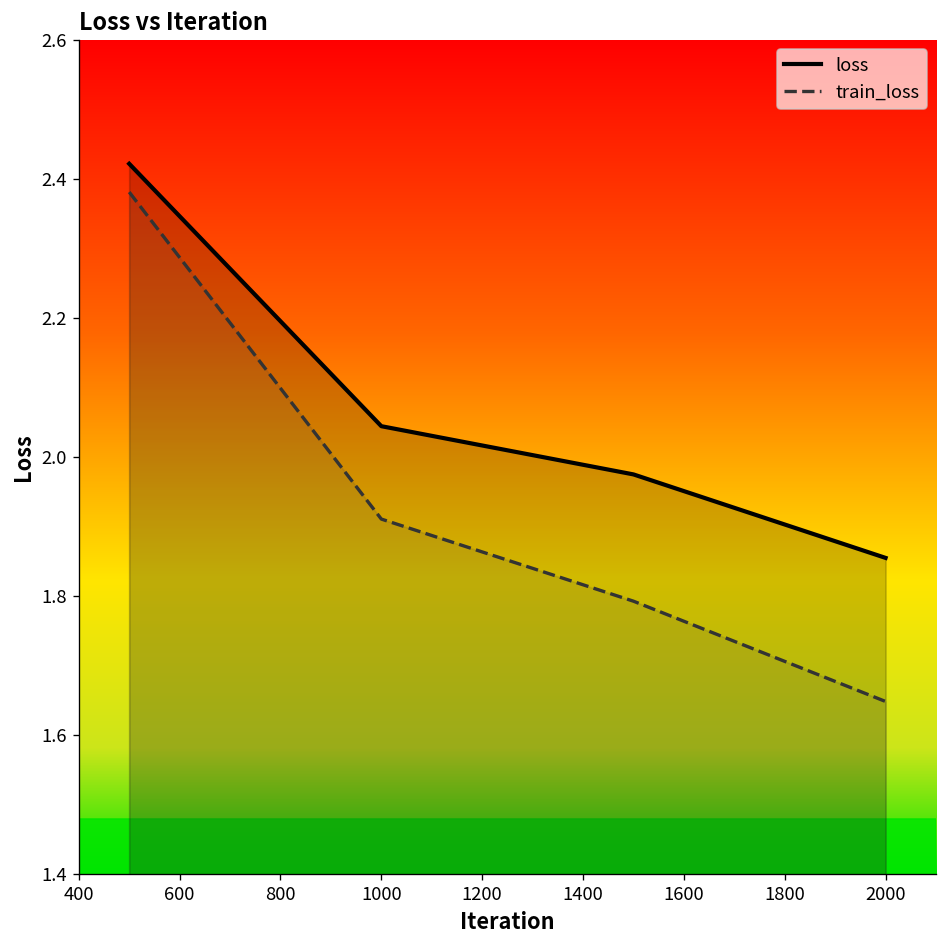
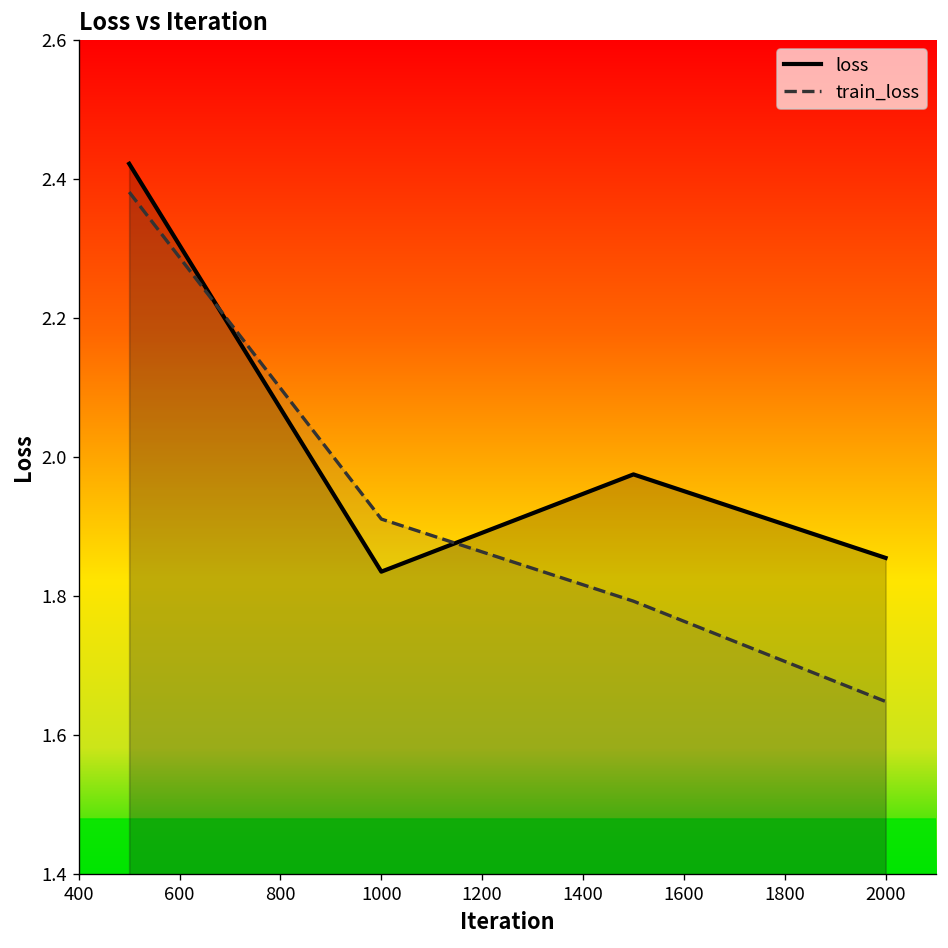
  {
    "loss": {
-     "1000": 2.04,
+     "1000": 1.84,
      "2000": 1.86
    },
    "train_loss": {
      "1000": 1.91,
      "2000": 1.65
    }
  }
